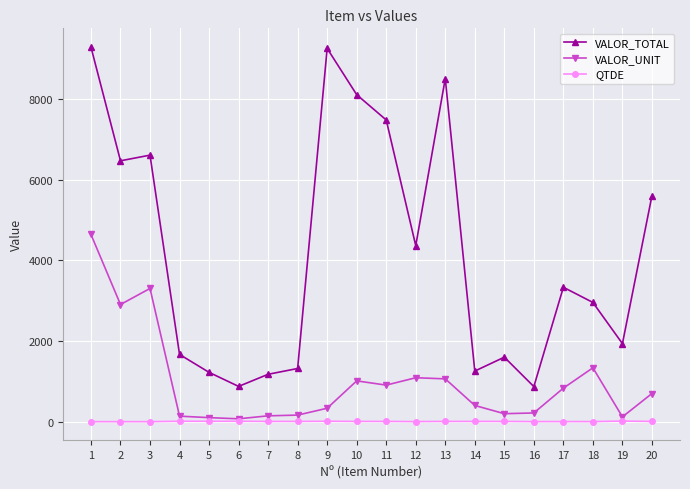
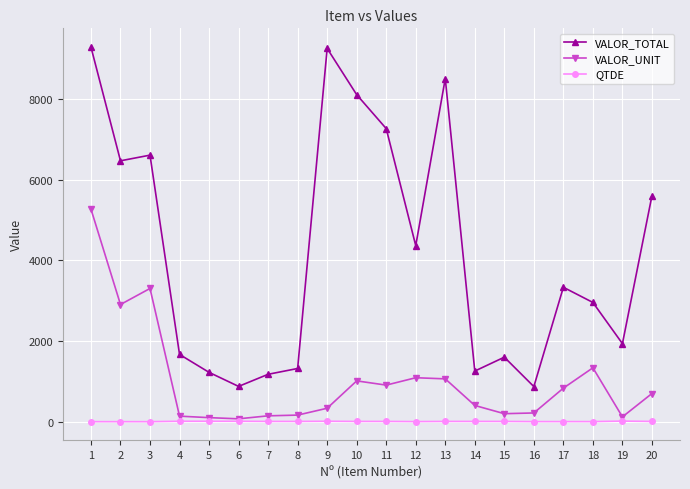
  {
    "VALOR_TOTAL": {
      "1": 9300,
      "2": 6500,
      "3": 6600,
      "4": 1700,
      "5": 1200,
      "6": 900,
      "7": 1200,
      "8": 1300,
      "9": 9300,
      "10": 8100,
-     "11": 7500,
+     "11": 7300,
      "12": 4400,
      "13": 8500,
      "14": 1300,
      "15": 1600,
      "16": 900,
      "17": 3300,
      "18": 3000,
      "19": 1900,
      "20": 5600
    },
    "VALOR_UNIT": {
-     "1": 4600,
+     "1": 5300,
      "2": 2900,
      "3": 3300,
      "4": 100,
      "5": 100,
      "7": 100,
      "8": 200,
      "9": 300,
      "10": 1000,
      "11": 900,
      "12": 1100,
      "13": 1100,
      "14": 400,
      "15": 200,
      "16": 200,
      "17": 800,
      "18": 1300,
      "19": 100,
      "20": 700
    },
    "QTDE": {
      "1": 0,
      "2": 0,
      "3": 0,
      "4": 0,
      "5": 0,
      "7": 0,
      "8": 0,
      "9": 0,
      "10": 0,
      "11": 0,
      "12": 0,
      "13": 0,
      "14": 0,
      "15": 0,
      "16": 0,
      "17": 0,
      "18": 0,
      "19": 0,
      "20": 0
    }
  }
